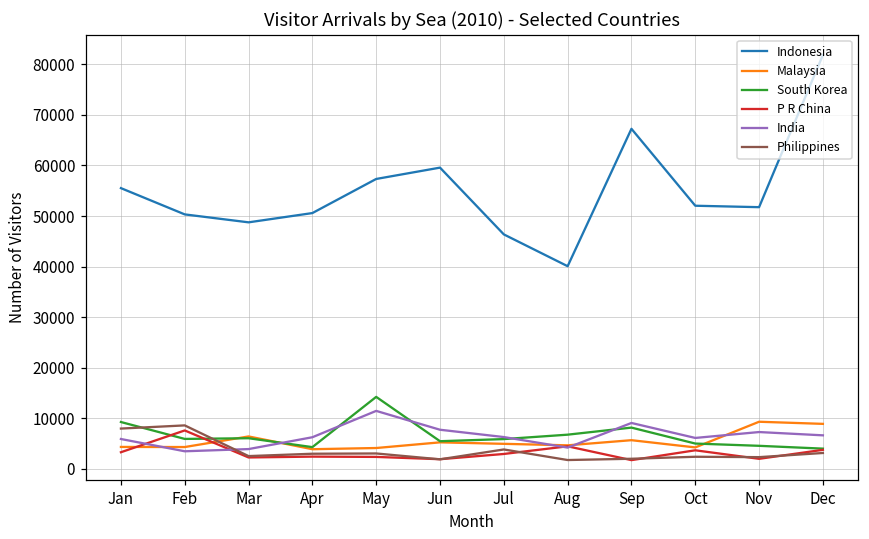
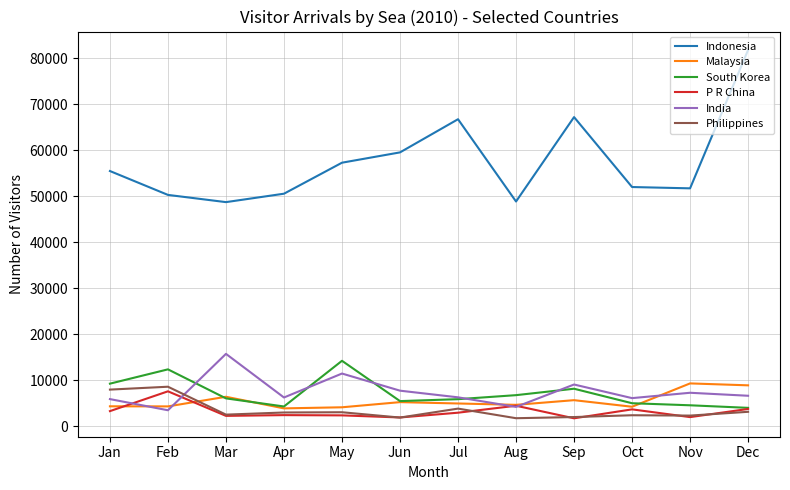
  {
    "Indonesia": {
      "Jan": 56000,
      "Feb": 50000,
      "Mar": 49000,
      "Apr": 51000,
      "May": 57000,
      "Jun": 60000,
-     "Jul": 46000,
-     "Aug": 40000,
+     "Jul": 67000,
+     "Aug": 49000,
      "Sep": 67000,
      "Oct": 52000,
      "Nov": 52000
    },
    "Malaysia": {
      "Jan": 4000,
      "Feb": 4000,
      "May": 4000,
      "Jul": 5000,
      "Sep": 6000,
      "Oct": 4000,
      "Nov": 9000,
      "Dec": 9000
    },
    "South Korea": {
      "Jan": 9000,
-     "Feb": 6000,
+     "Feb": 12000,
      "May": 14000,
      "Aug": 7000,
      "Sep": 8000,
      "Oct": 5000,
      "Nov": 5000
    },
    "P R China": {
      "Jan": 3000,
      "Feb": 8000,
      "Apr": 2000,
      "May": 2000,
      "Jul": 3000,
      "Oct": 4000
    },
    "India": {
      "Jan": 6000,
      "Feb": 3000,
-     "Mar": 4000,
+     "Mar": 16000,
      "Apr": 6000,
      "May": 11000,
      "Jun": 8000,
      "Sep": 9000,
      "Oct": 6000,
      "Nov": 7000,
      "Dec": 7000
    },
    "Philippines": {
      "Jan": 8000,
      "Feb": 9000,
      "Apr": 3000,
      "May": 3000,
      "Jul": 4000,
      "Aug": 2000,
      "Oct": 2000,
      "Dec": 3000
    }
  }
